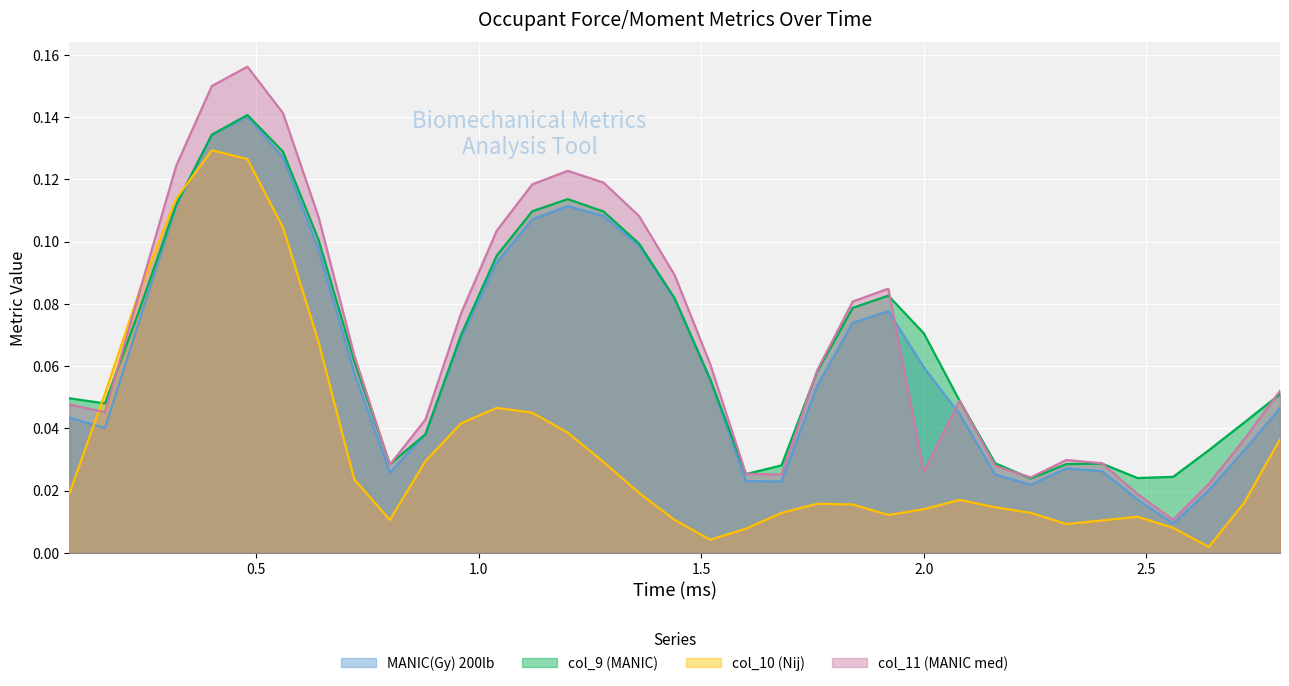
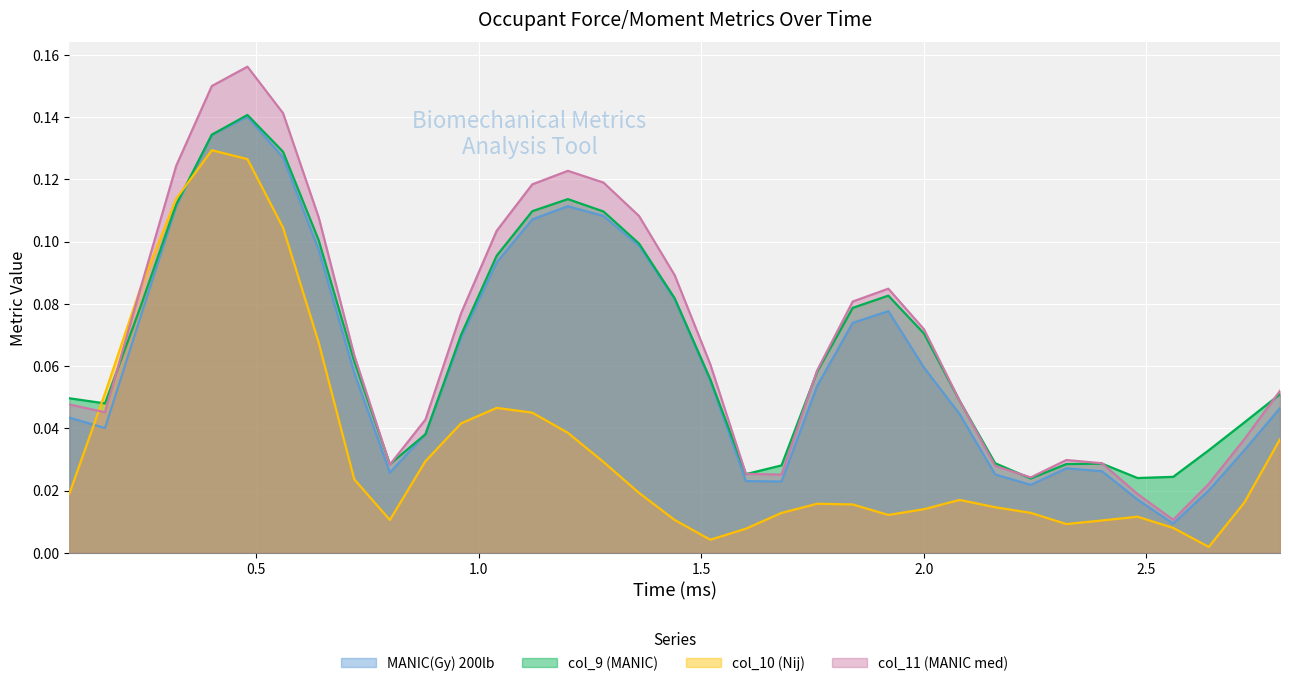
  {
    "MANIC(Gy) 200lb": {
      "2.0": 0.060
    },
    "col_9 (MANIC)": {
      "2.0": 0.070
    },
    "col_10 (Nij)": {
      "2.0": 0.014
    },
    "col_11 (MANIC med)": {
-     "2.0": 0.026
+     "2.0": 0.072
    }
  }
